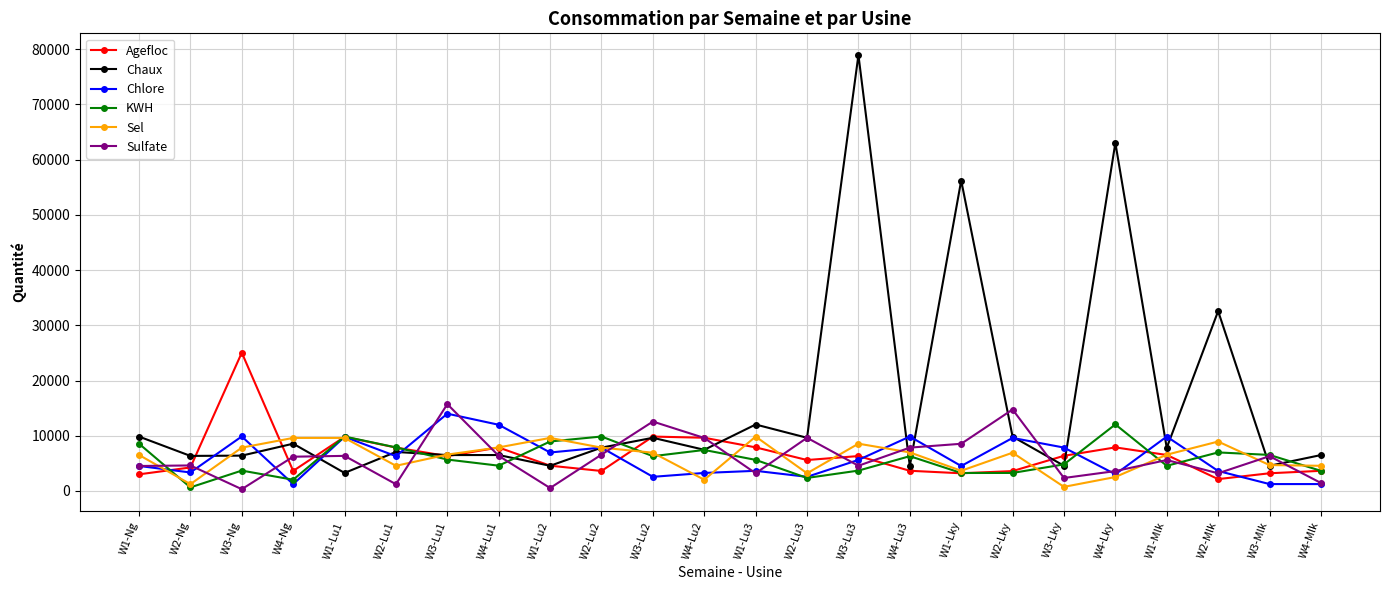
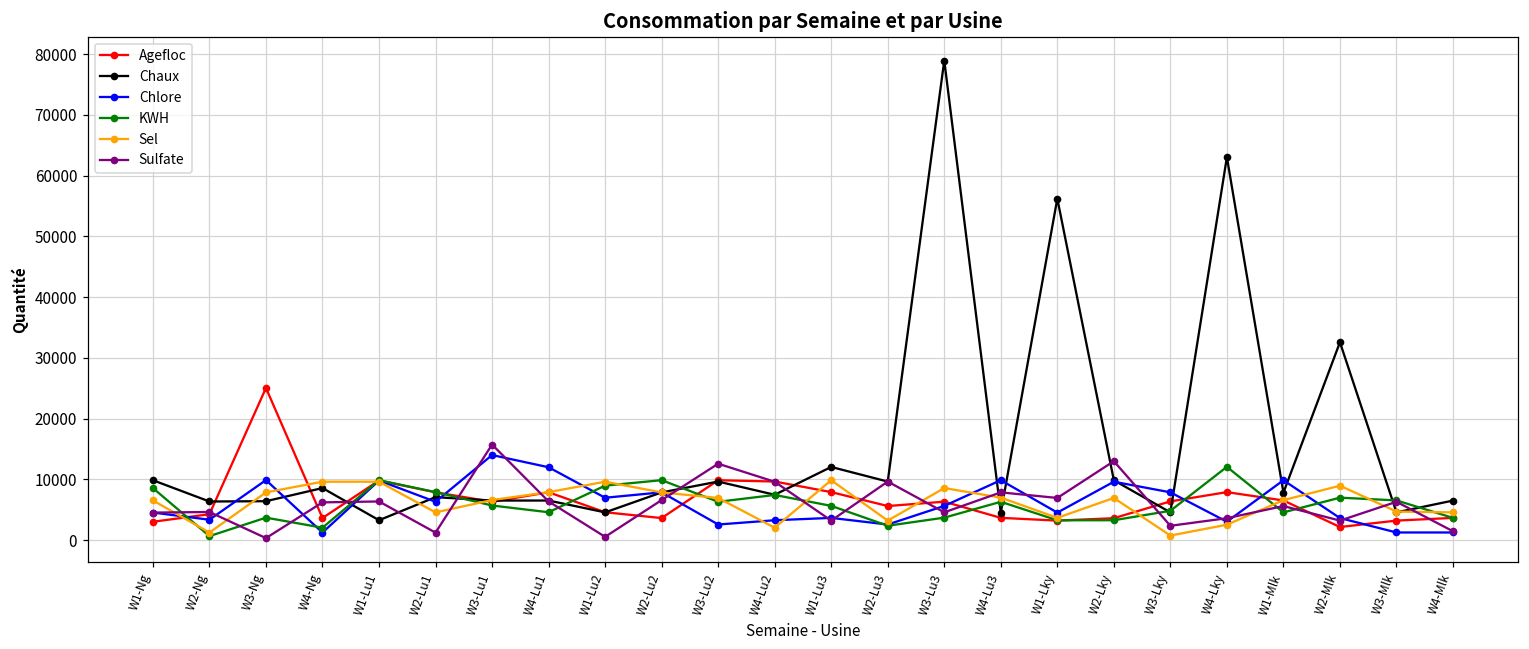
  {
    "Agefloc": {
      "W1-Ng": 3000,
      "W3-Ng": 25000,
      "W4-Ng": 4000,
      "W2-Lu2": 4000,
      "W1-Lu3": 8000,
      "W2-Lu3": 6000,
      "W3-Lu3": 6000,
      "W4-Lu3": 4000,
      "W3-Lky": 6000,
      "W4-Lky": 8000,
      "W2-Mlk": 2000,
      "W3-Mlk": 3000
    },
    "Chaux": {
      "W1-Ng": 10000,
      "W2-Ng": 6000,
      "W3-Ng": 6000,
      "W4-Ng": 9000,
      "W1-Lu1": 3000,
      "W2-Lu1": 7000,
      "W1-Lu3": 12000,
      "W3-Lu3": 79000,
      "W4-Lu3": 5000,
      "W1-Lky": 56000,
      "W4-Lky": 63000,
      "W1-Mlk": 8000,
      "W2-Mlk": 33000,
      "W4-Mlk": 7000
    },
    "Chlore": {
      "W2-Ng": 3000,
      "W3-Ng": 10000,
      "W4-Ng": 1000,
      "W2-Lu1": 6000,
      "W3-Lu1": 14000,
      "W4-Lu1": 12000,
      "W1-Lu2": 7000,
      "W3-Lu2": 3000,
      "W4-Lu2": 3000,
      "W3-Lu3": 6000,
      "W4-Lu3": 10000,
      "W1-Lky": 5000,
      "W3-Lky": 8000,
      "W4-Lky": 3000,
      "W1-Mlk": 10000,
      "W3-Mlk": 1000
    },
    "KWH": {
      "W1-Ng": 9000,
      "W2-Ng": 1000,
      "W3-Ng": 4000,
      "W4-Ng": 2000,
      "W3-Lu1": 6000,
      "W4-Lu1": 5000,
      "W1-Lu2": 9000,
      "W2-Lu2": 10000,
      "W3-Lu2": 6000,
      "W1-Lu3": 6000,
      "W3-Lu3": 4000,
      "W4-Lu3": 6000,
      "W4-Lky": 12000,
      "W1-Mlk": 5000,
      "W2-Mlk": 7000
    },
    "Sel": {
      "W1-Ng": 7000,
      "W2-Ng": 1000,
      "W3-Ng": 8000,
      "W4-Ng": 10000,
      "W2-Lu1": 5000,
      "W1-Lu2": 10000,
      "W3-Lu2": 7000,
      "W4-Lu2": 2000,
      "W1-Lu3": 10000,
      "W2-Lu3": 3000,
      "W3-Lu3": 9000,
      "W4-Lu3": 7000,
      "W2-Lky": 7000,
      "W3-Lky": 1000,
      "W4-Lky": 3000,
      "W2-Mlk": 9000,
      "W4-Mlk": 5000
    },
    "Sulfate": {
      "W3-Ng": 0,
      "W4-Ng": 6000,
      "W1-Lu1": 6000,
      "W2-Lu1": 1000,
      "W3-Lu1": 16000,
      "W1-Lu2": 1000,
      "W2-Lu2": 7000,
      "W3-Lu2": 13000,
      "W3-Lu3": 5000,
      "W4-Lu3": 8000,
-     "W1-Lky": 9000,
-     "W2-Lky": 15000,
+     "W1-Lky": 7000,
+     "W2-Lky": 13000,
      "W3-Lky": 2000,
      "W4-Lky": 4000,
      "W1-Mlk": 6000
    }
  }
